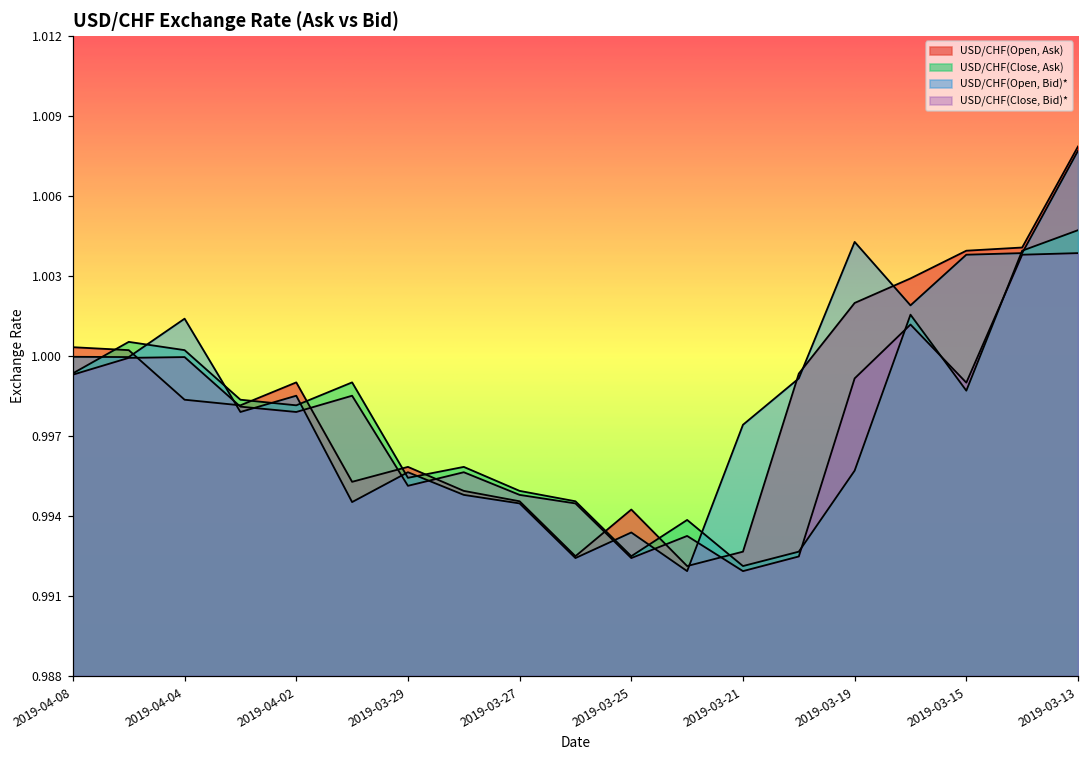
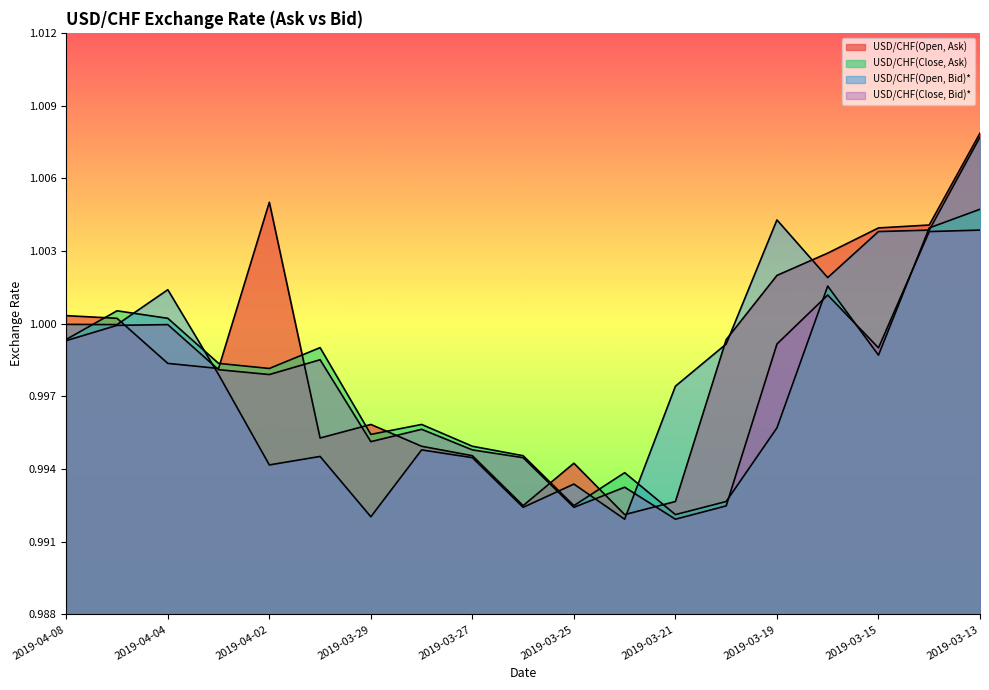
  {
    "USD/CHF(Open, Ask)": {
      "2019-04-08": 1.0003,
      "2019-04-04": 0.9984,
-     "2019-04-02": 0.9990,
+     "2019-04-02": 1.0050,
      "2019-03-29": 0.9958,
      "2019-03-25": 0.9942,
      "2019-03-21": 0.9927,
      "2019-03-19": 1.0020,
      "2019-03-15": 1.0040,
      "2019-03-13": 1.0079
    },
    "USD/CHF(Close, Ask)": {
      "2019-04-04": 1.0002,
      "2019-04-02": 0.9982,
      "2019-03-29": 0.9954,
      "2019-03-27": 0.9949,
      "2019-03-21": 0.9921,
      "2019-03-19": 0.9957,
      "2019-03-15": 0.9987,
      "2019-03-13": 1.0047
    },
    "USD/CHF(Open, Bid)*": {
      "2019-04-08": 1.0000,
      "2019-04-04": 1.0014,
-     "2019-04-02": 0.9985,
-     "2019-03-29": 0.9956,
+     "2019-04-02": 0.9942,
+     "2019-03-29": 0.9920,
      "2019-03-25": 0.9934,
      "2019-03-21": 0.9974,
      "2019-03-19": 1.0043,
      "2019-03-15": 1.0038,
      "2019-03-13": 1.0077
    },
    "USD/CHF(Close, Bid)*": {
      "2019-04-04": 1.0000,
      "2019-04-02": 0.9979,
      "2019-03-29": 0.9951,
      "2019-03-27": 0.9948,
      "2019-03-21": 0.9919,
      "2019-03-19": 0.9992,
      "2019-03-15": 0.9990,
      "2019-03-13": 1.0039
    }
  }
